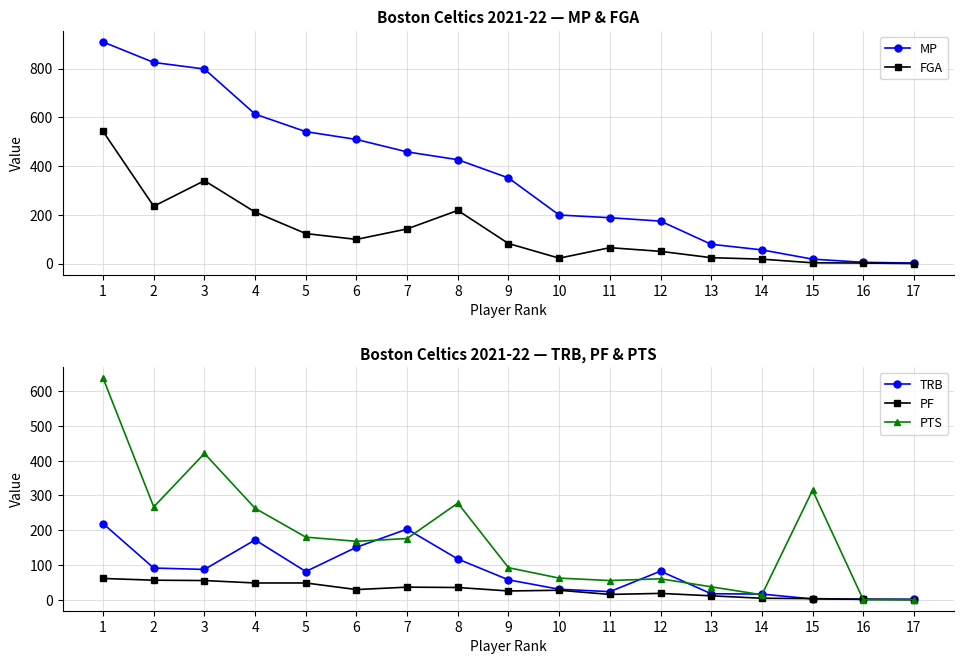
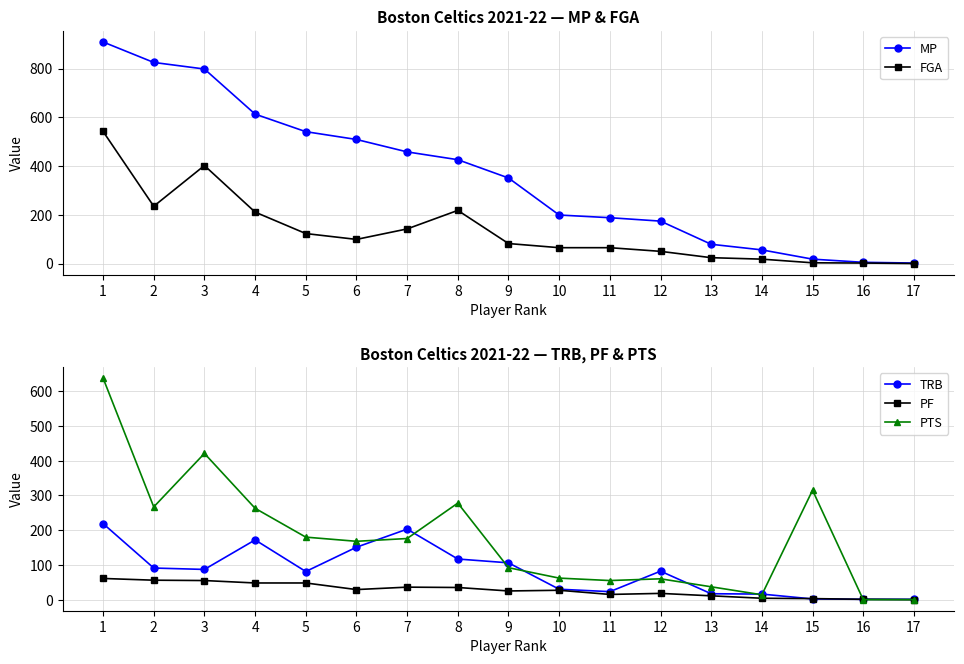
  {
    "Boston Celtics 2021-22 — MP & FGA": {
      "MP": {
        "1": 910,
        "2": 830,
        "3": 800,
        "4": 610,
        "5": 540,
        "6": 510,
        "7": 460,
        "8": 430,
        "9": 350,
        "10": 200,
        "11": 190,
        "12": 170,
        "13": 80,
        "14": 60,
        "15": 20
      },
      "FGA": {
        "1": 540,
        "2": 240,
-       "3": 340,
+       "3": 400,
        "4": 210,
        "5": 120,
        "6": 100,
        "7": 140,
        "8": 220,
        "9": 80,
-       "10": 20,
+       "10": 70,
        "11": 70,
        "12": 50,
        "13": 20,
        "14": 20,
        "15": 0
      }
    },
    "Boston Celtics 2021-22 — TRB, PF & PTS": {
      "TRB": {
        "1": 220,
        "2": 90,
        "3": 90,
        "4": 170,
        "5": 80,
        "6": 150,
        "7": 200,
        "8": 120,
-       "9": 60,
+       "9": 110,
        "11": 20,
        "12": 80
      },
      "PF": {
        "1": 60,
        "2": 60,
        "3": 60,
        "4": 50,
        "5": 50,
        "6": 30,
        "7": 40,
        "8": 40,
        "9": 30,
        "11": 20,
        "12": 20,
        "14": 0
      },
      "PTS": {
        "1": 640,
        "2": 270,
        "3": 420,
        "4": 260,
        "5": 180,
        "6": 170,
        "7": 180,
        "8": 280,
        "9": 90,
        "10": 60,
        "11": 60,
        "12": 60,
        "13": 40,
        "15": 320
      }
    }
  }
